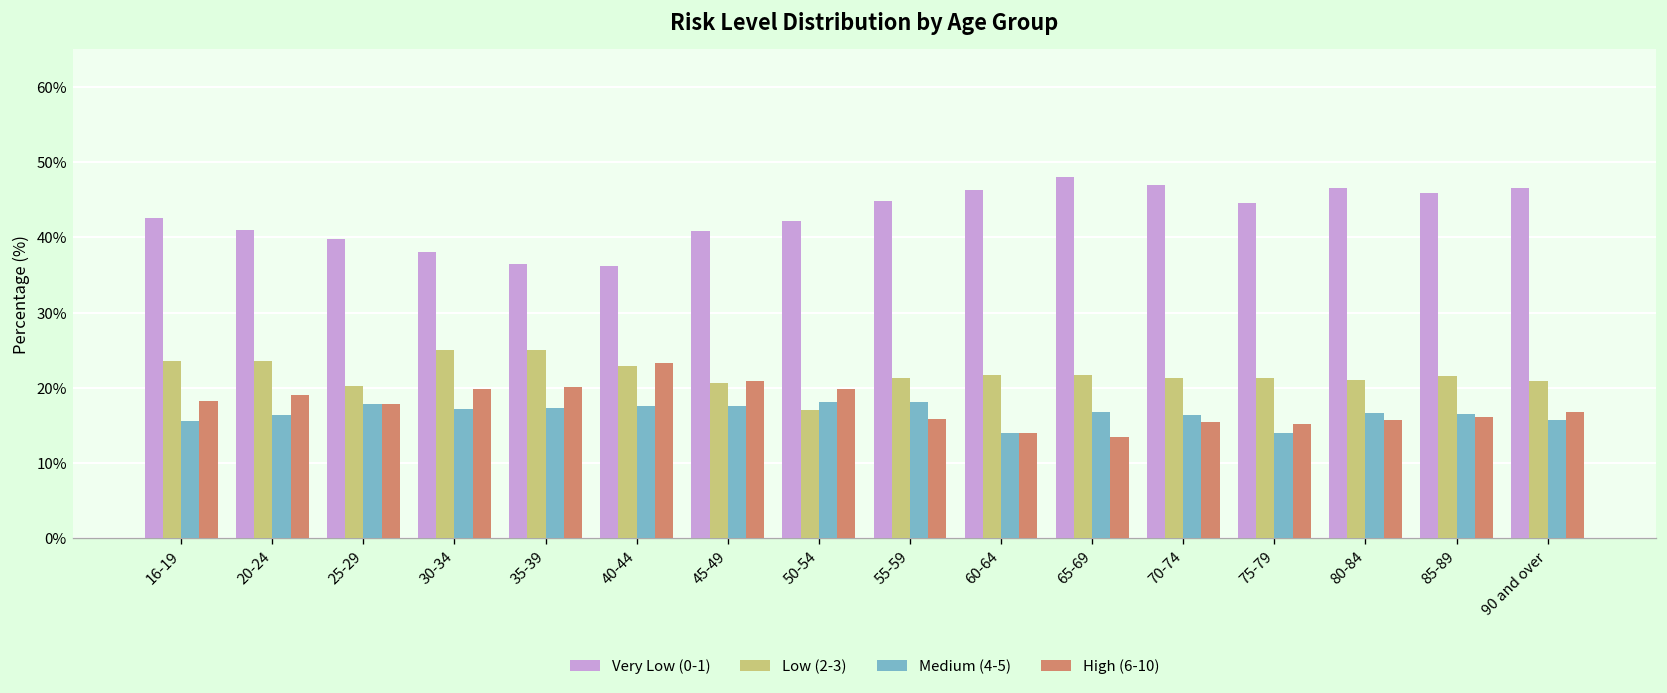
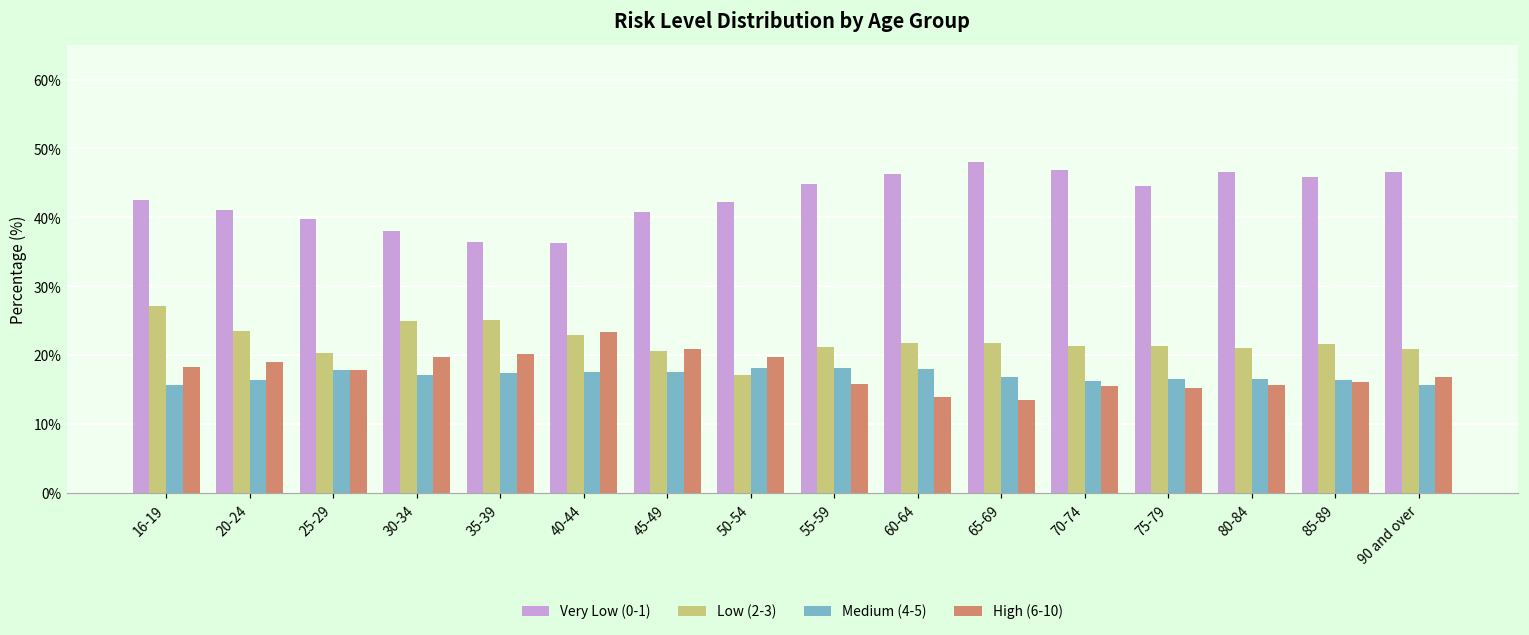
  {
    "Very Low (0-1)": {
      "16-19": "43%",
      "20-24": "41%",
      "25-29": "40%",
      "30-34": "38%",
      "35-39": "36%",
      "40-44": "36%",
      "45-49": "41%",
      "50-54": "42%",
      "55-59": "45%",
      "60-64": "46%",
      "65-69": "48%",
      "70-74": "47%",
      "75-79": "45%",
      "80-84": "47%",
      "85-89": "46%",
      "90 and over": "47%"
    },
    "Low (2-3)": {
-     "16-19": "24%",
+     "16-19": "27%",
      "20-24": "24%",
      "25-29": "20%",
      "30-34": "25%",
      "35-39": "25%",
      "40-44": "23%",
      "45-49": "21%",
      "50-54": "17%",
      "55-59": "21%",
      "60-64": "22%",
      "65-69": "22%",
      "70-74": "21%",
      "75-79": "21%",
      "80-84": "21%",
      "85-89": "22%",
      "90 and over": "21%"
    },
    "Medium (4-5)": {
      "16-19": "16%",
      "20-24": "16%",
      "25-29": "18%",
      "30-34": "17%",
      "35-39": "17%",
      "40-44": "18%",
      "45-49": "18%",
      "50-54": "18%",
      "55-59": "18%",
-     "60-64": "14%",
+     "60-64": "18%",
      "65-69": "17%",
      "70-74": "16%",
-     "75-79": "14%",
+     "75-79": "17%",
      "80-84": "17%",
      "85-89": "16%",
      "90 and over": "16%"
    },
    "High (6-10)": {
      "16-19": "18%",
      "20-24": "19%",
      "25-29": "18%",
      "30-34": "20%",
      "35-39": "20%",
      "40-44": "23%",
      "45-49": "21%",
      "50-54": "20%",
      "55-59": "16%",
      "60-64": "14%",
      "65-69": "13%",
      "70-74": "15%",
      "75-79": "15%",
      "80-84": "16%",
      "85-89": "16%",
      "90 and over": "17%"
    }
  }
